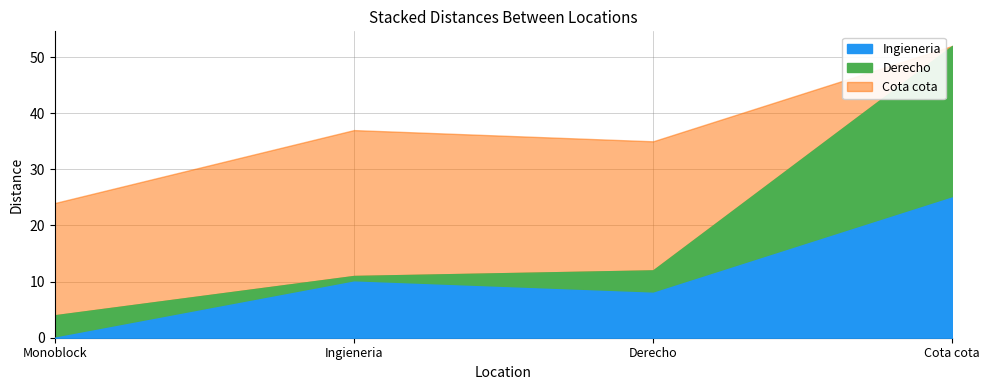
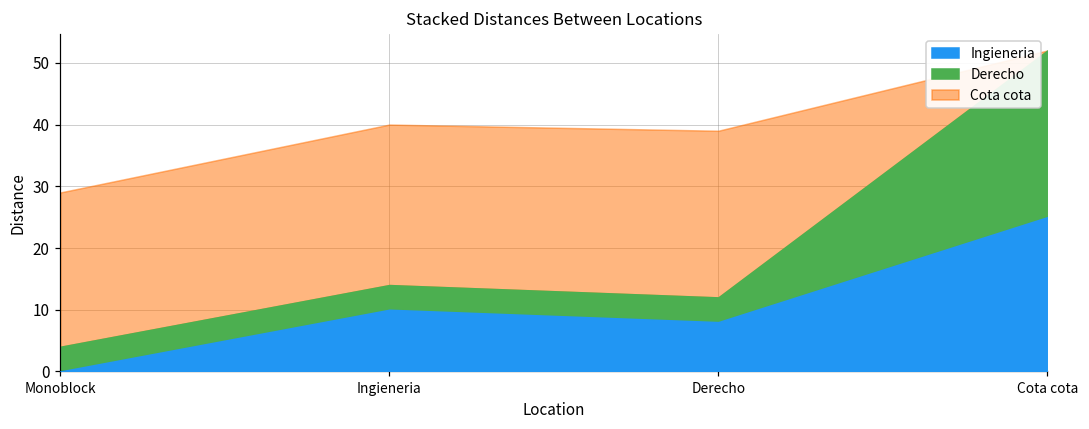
  {
    "Derecho": {
      "Monoblock": 4,
-     "Ingieneria": 1,
+     "Ingieneria": 4,
      "Derecho": 4
    },
    "Cota cota": {
-     "Monoblock": 20,
+     "Monoblock": 25,
      "Ingieneria": 26,
-     "Derecho": 23
+     "Derecho": 27
    }
  }
